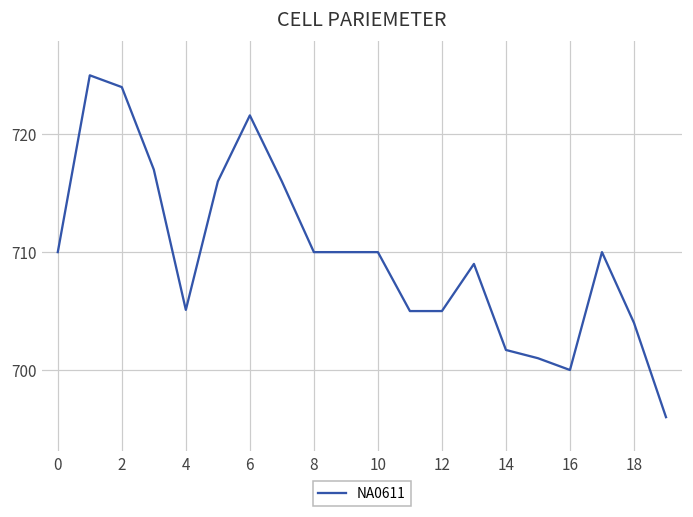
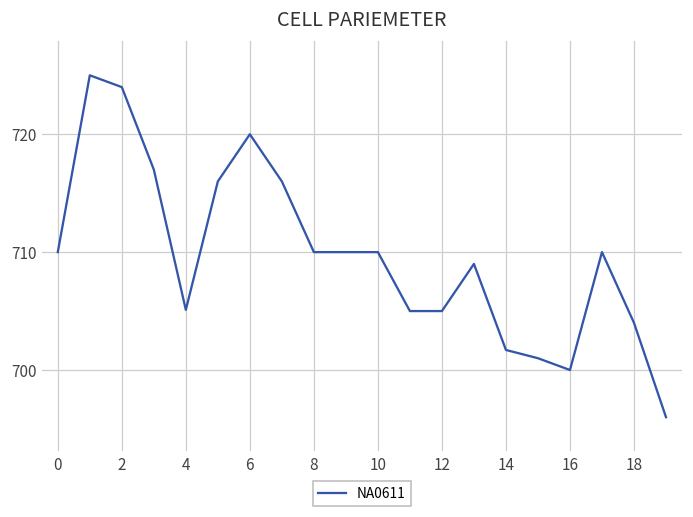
  {
    "0": 710.0,
    "2": 724.0,
    "4": 705.1,
-   "6": 721.6,
+   "6": 720.0,
    "8": 710.0,
    "10": 710.0,
    "12": 705.0,
    "14": 701.7,
    "16": 700.0,
    "18": 704.0
  }
